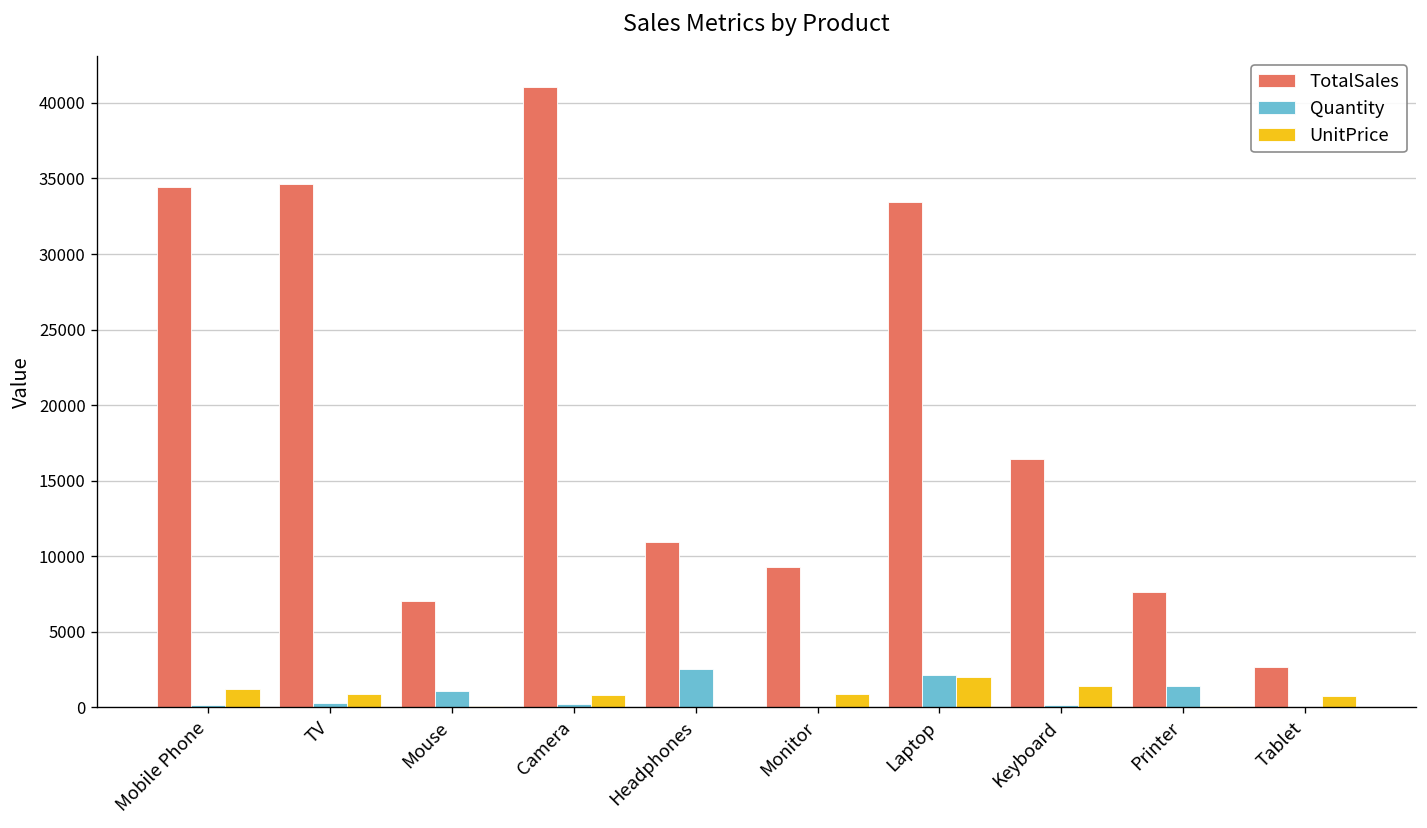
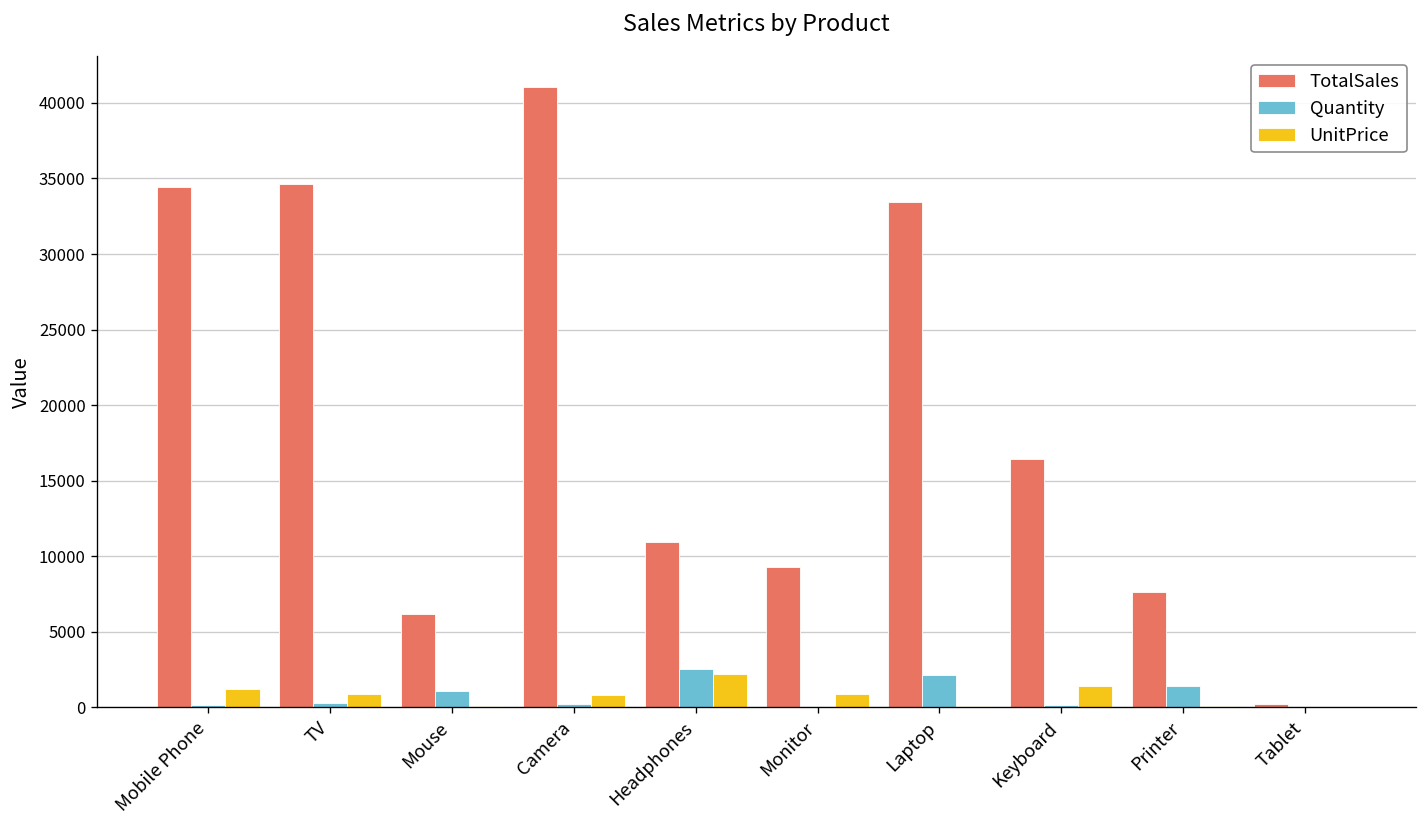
  {
    "TotalSales": {
      "Mobile Phone": 34400,
      "TV": 34600,
-     "Mouse": 7000,
+     "Mouse": 6200,
      "Camera": 41000,
      "Headphones": 10900,
      "Monitor": 9300,
      "Laptop": 33500,
      "Keyboard": 16500,
      "Printer": 7600,
-     "Tablet": 2700
+     "Tablet": 200
    },
    "Quantity": {
      "TV": 300,
      "Mouse": 1100,
      "Camera": 200,
      "Headphones": 2500,
      "Laptop": 2100,
      "Printer": 1400
    },
    "UnitPrice": {
      "Mobile Phone": 1200,
      "TV": 900,
      "Camera": 800,
-     "Headphones": 100,
+     "Headphones": 2200,
      "Monitor": 900,
-     "Laptop": 2000,
+     "Laptop": 100,
      "Keyboard": 1400,
-     "Tablet": 700
+     "Tablet": 0
    }
  }
